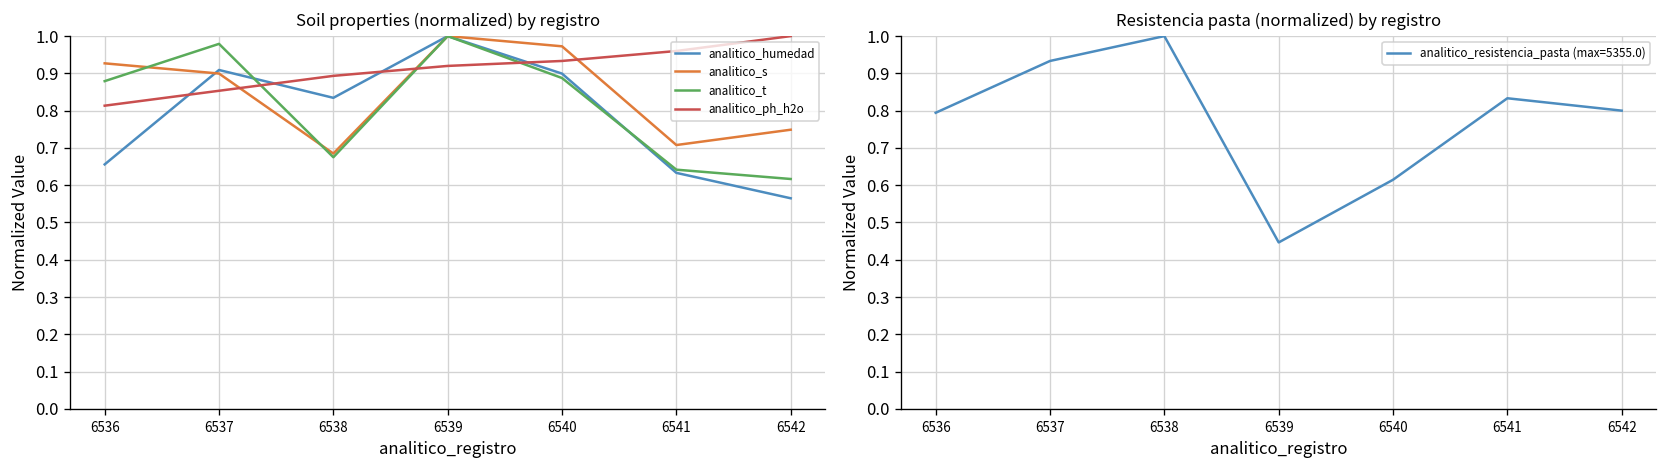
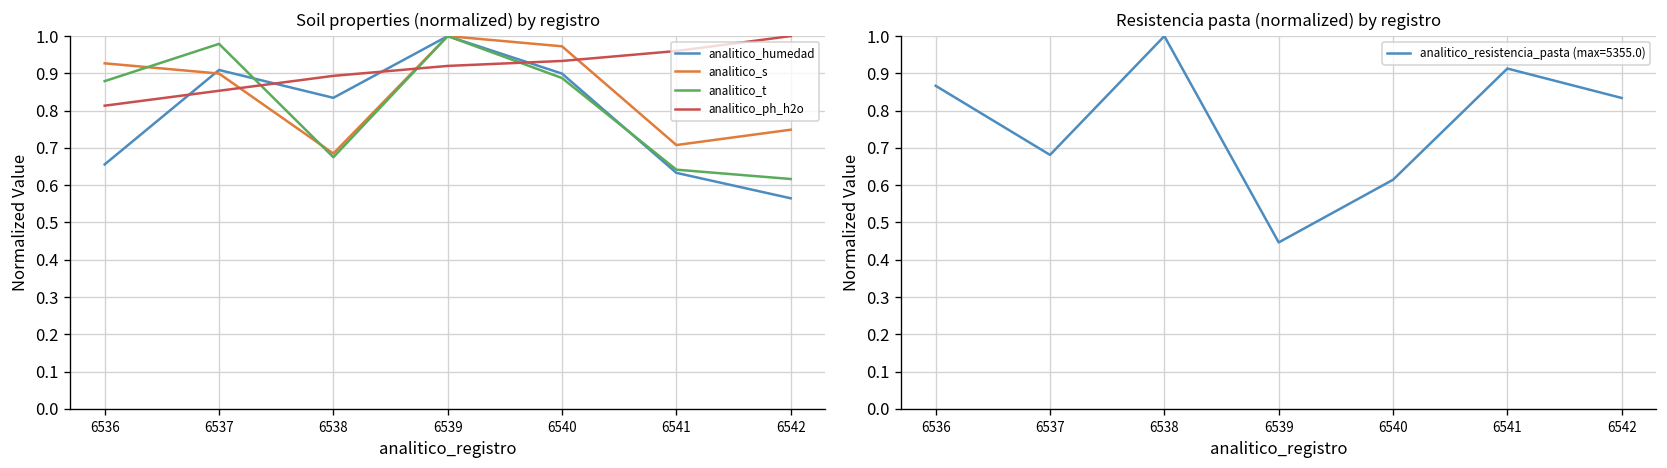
  {
    "Soil properties (normalized) by registro": {
      "analitico_humedad": {
        "6536": 0.66,
        "6537": 0.91,
        "6538": 0.83,
        "6540": 0.90,
        "6541": 0.63,
        "6542": 0.56
      },
      "analitico_t": {
        "6536": 0.88,
        "6537": 0.98,
        "6538": 0.67,
        "6540": 0.89,
        "6541": 0.64,
        "6542": 0.62
      }
    },
    "Resistencia pasta (normalized) by registro": {
-     "6536": 0.79,
-     "6537": 0.93,
+     "6536": 0.87,
+     "6537": 0.68,
      "6538": 1.00,
      "6539": 0.45,
      "6540": 0.61,
-     "6541": 0.83,
-     "6542": 0.80
+     "6541": 0.91,
+     "6542": 0.83
    }
  }
